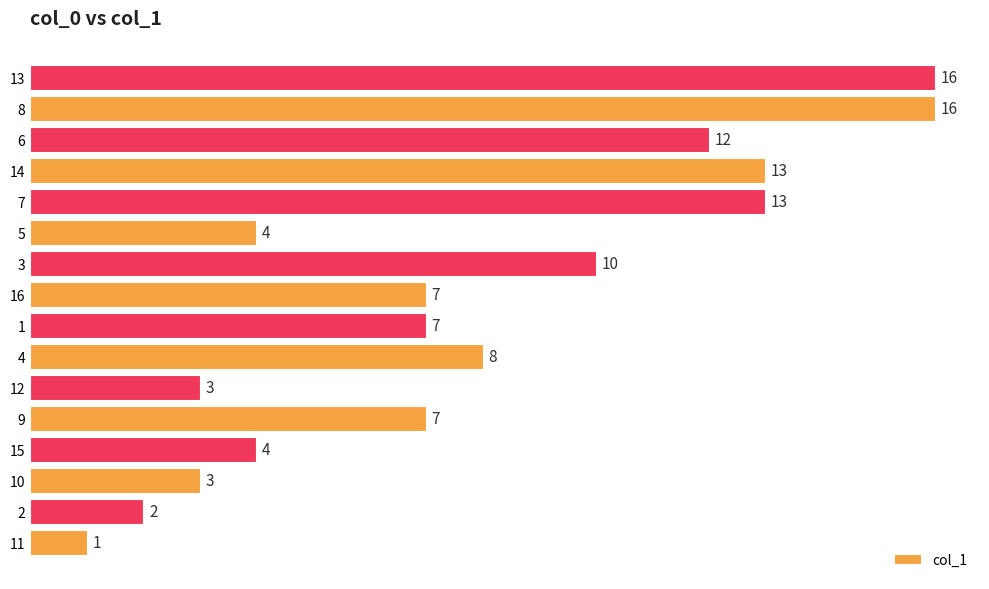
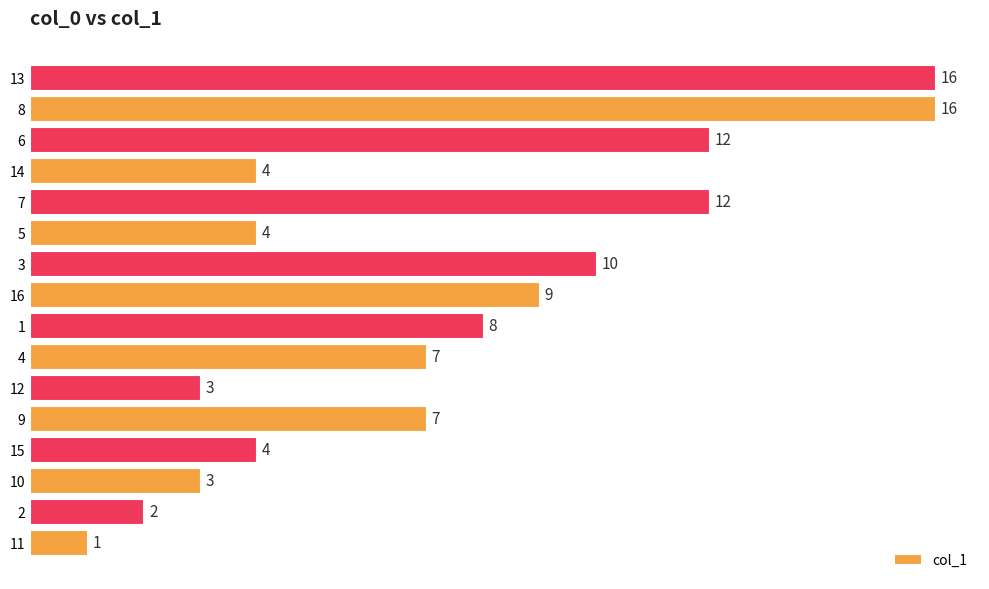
  {
    "13": 16,
    "8": 16,
    "6": 12,
-   "14": 13,
-   "7": 13,
+   "14": 4,
+   "7": 12,
    "5": 4,
    "3": 10,
-   "16": 7,
-   "1": 7,
-   "4": 8,
+   "16": 9,
+   "1": 8,
+   "4": 7,
    "12": 3,
    "9": 7,
    "15": 4,
    "10": 3,
    "2": 2,
    "11": 1
  }
